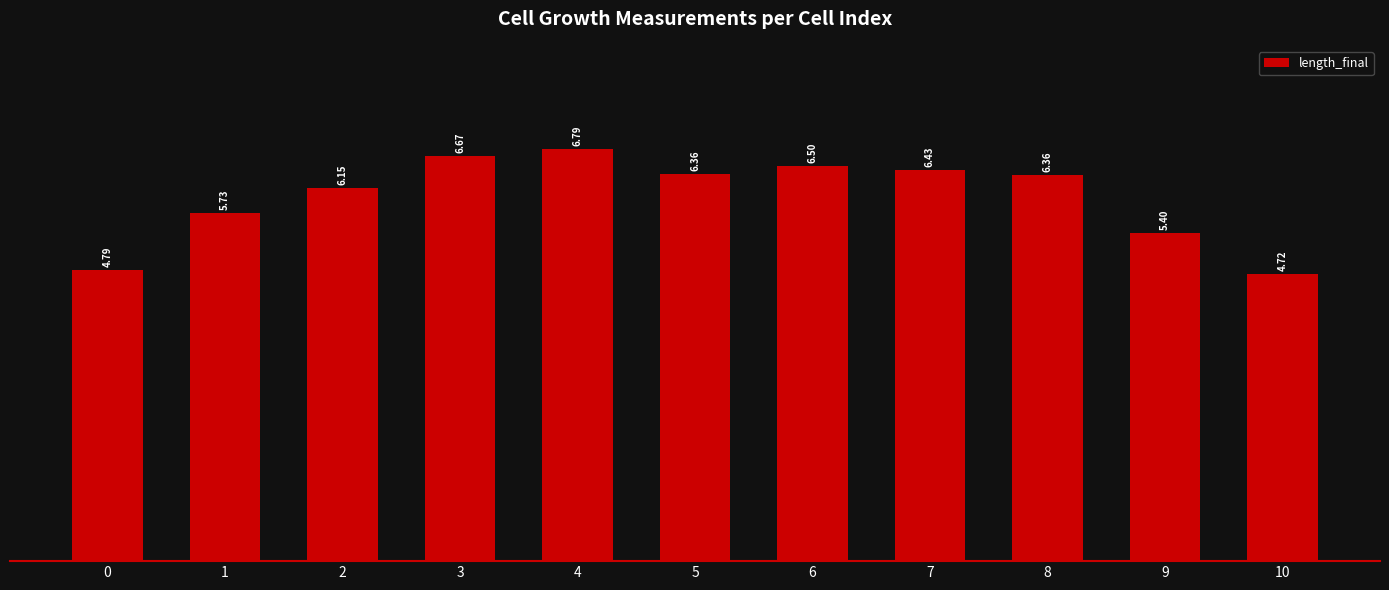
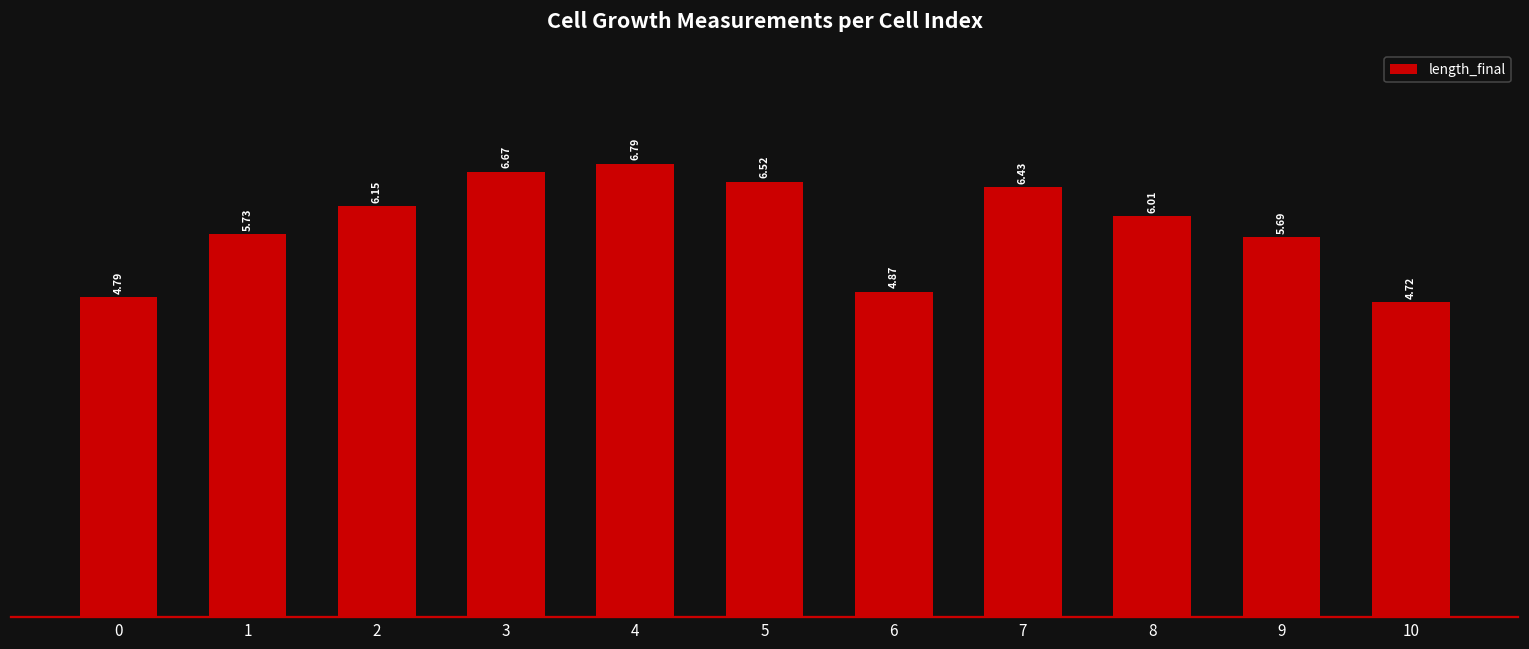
  {
    "0": 4.79,
    "1": 5.73,
    "2": 6.15,
    "3": 6.67,
    "4": 6.79,
-   "5": 6.36,
-   "6": 6.50,
+   "5": 6.52,
+   "6": 4.87,
    "7": 6.43,
-   "8": 6.36,
-   "9": 5.40,
+   "8": 6.01,
+   "9": 5.69,
    "10": 4.72
  }
